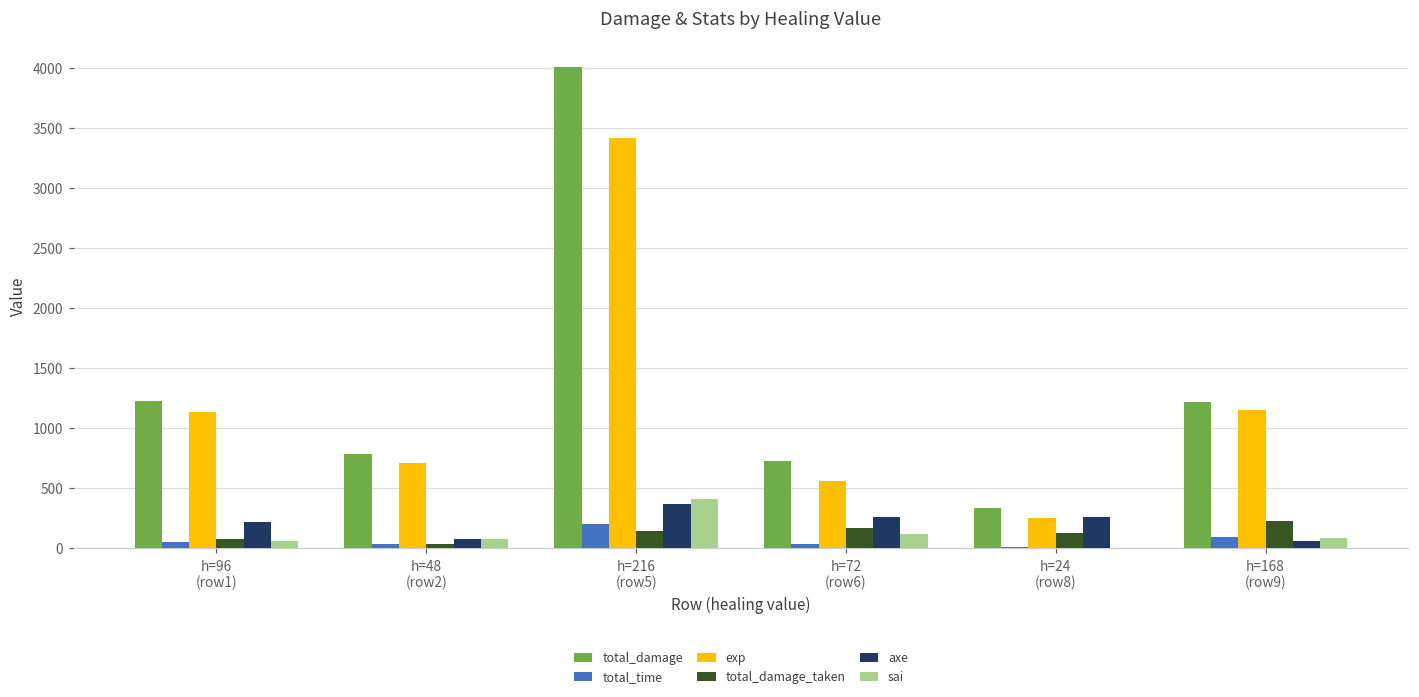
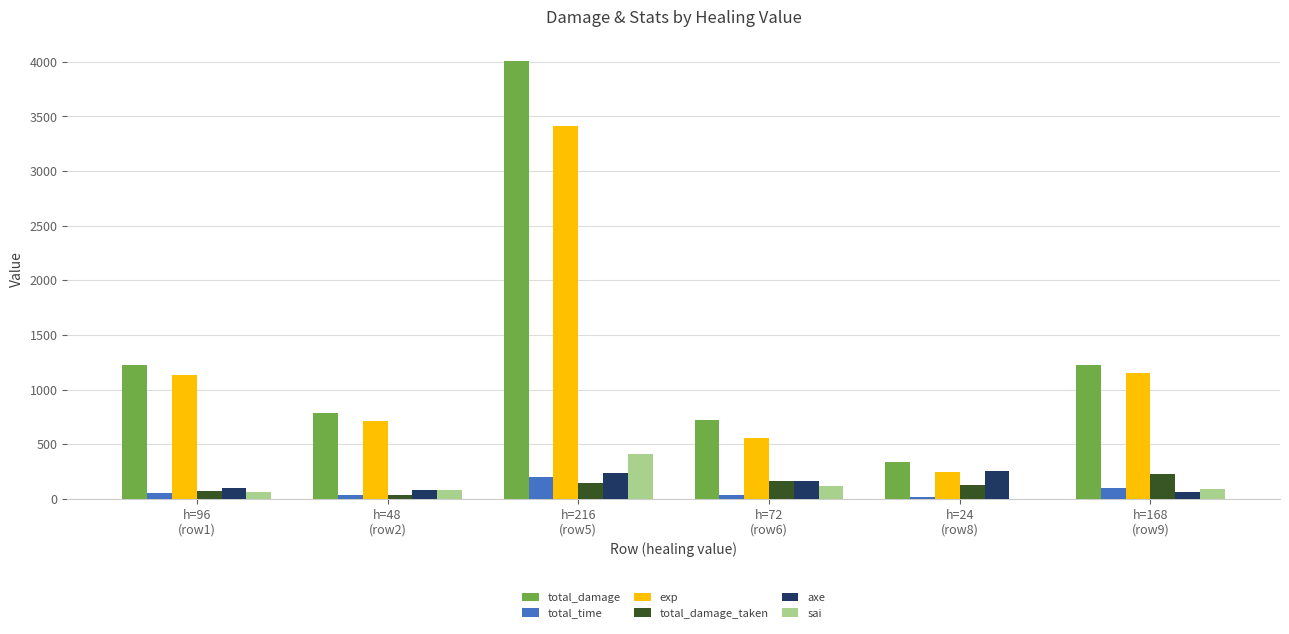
  {
    "total_damage": {
      "h=96 (row1)": 1230,
      "h=48 (row2)": 790,
      "h=216 (row5)": 4000,
      "h=72 (row6)": 730,
      "h=24 (row8)": 340,
      "h=168 (row9)": 1220
    },
    "total_time": {
      "h=96 (row1)": 50,
      "h=48 (row2)": 30,
      "h=216 (row5)": 200,
      "h=72 (row6)": 30,
      "h=168 (row9)": 100
    },
    "exp": {
      "h=96 (row1)": 1140,
      "h=48 (row2)": 710,
      "h=216 (row5)": 3420,
      "h=72 (row6)": 560,
      "h=24 (row8)": 250,
      "h=168 (row9)": 1150
    },
    "total_damage_taken": {
      "h=96 (row1)": 70,
      "h=48 (row2)": 30,
      "h=216 (row5)": 140,
      "h=72 (row6)": 170,
      "h=24 (row8)": 130,
      "h=168 (row9)": 230
    },
    "axe": {
-     "h=96 (row1)": 220,
+     "h=96 (row1)": 100,
      "h=48 (row2)": 80,
-     "h=216 (row5)": 370,
-     "h=72 (row6)": 270,
+     "h=216 (row5)": 240,
+     "h=72 (row6)": 160,
      "h=24 (row8)": 260,
      "h=168 (row9)": 60
    },
    "sai": {
      "h=96 (row1)": 60,
      "h=48 (row2)": 80,
      "h=216 (row5)": 410,
      "h=72 (row6)": 120,
      "h=24 (row8)": 0,
      "h=168 (row9)": 90
    }
  }
